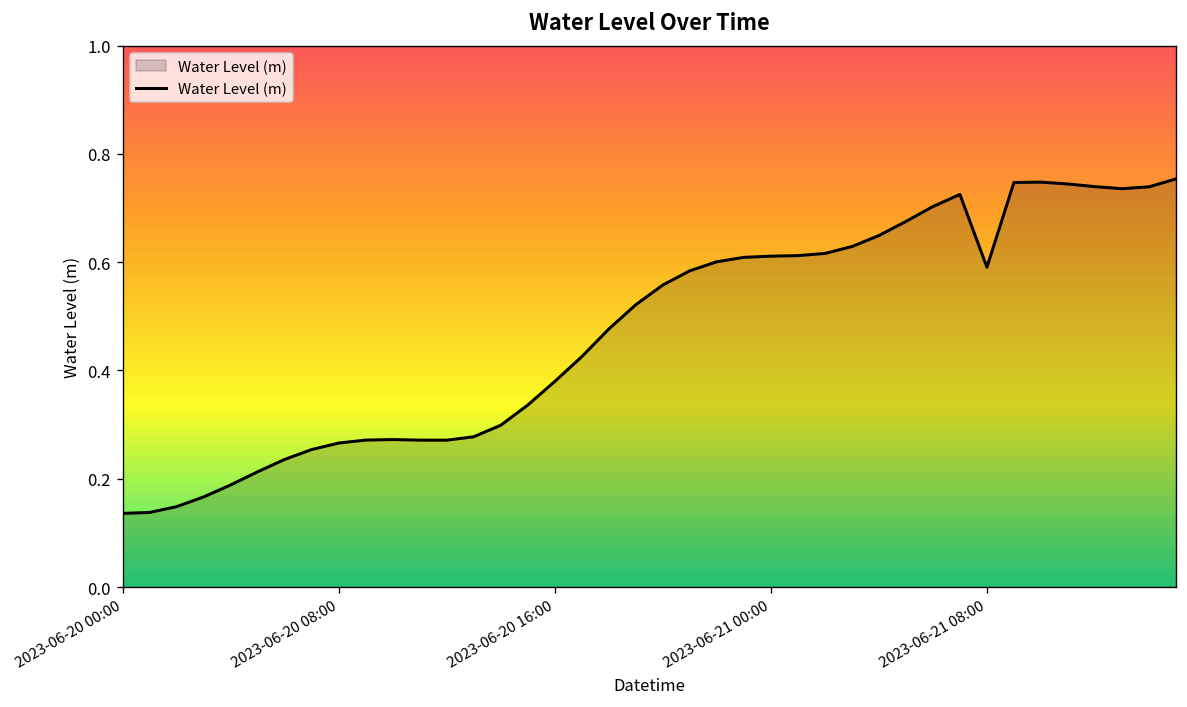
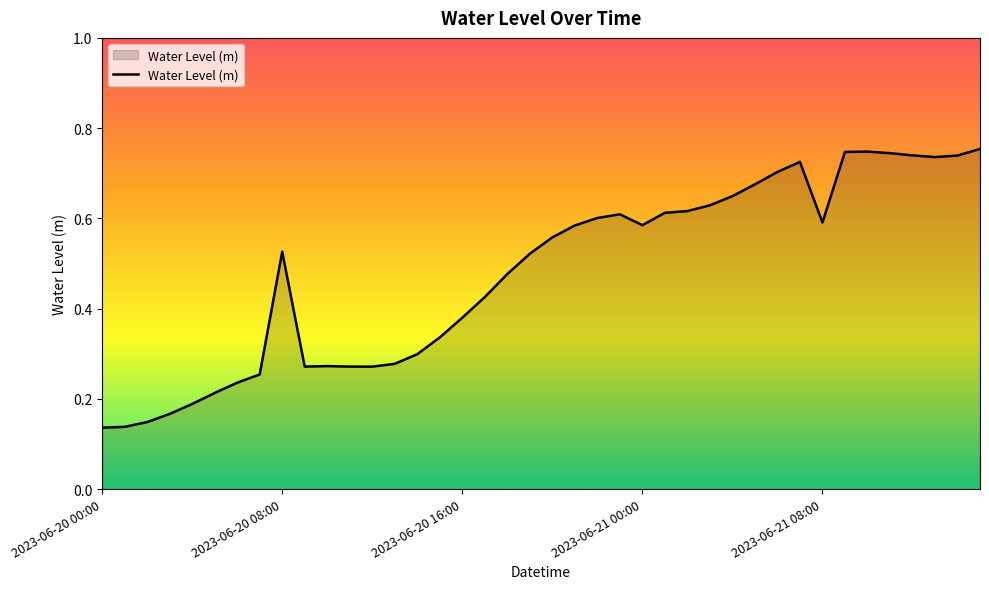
  {
    "2023-06-20 00:00": 0.14,
-   "2023-06-20 08:00": 0.27,
+   "2023-06-20 08:00": 0.53,
    "2023-06-20 16:00": 0.38,
-   "2023-06-21 00:00": 0.61,
+   "2023-06-21 00:00": 0.58,
    "2023-06-21 08:00": 0.59
  }
